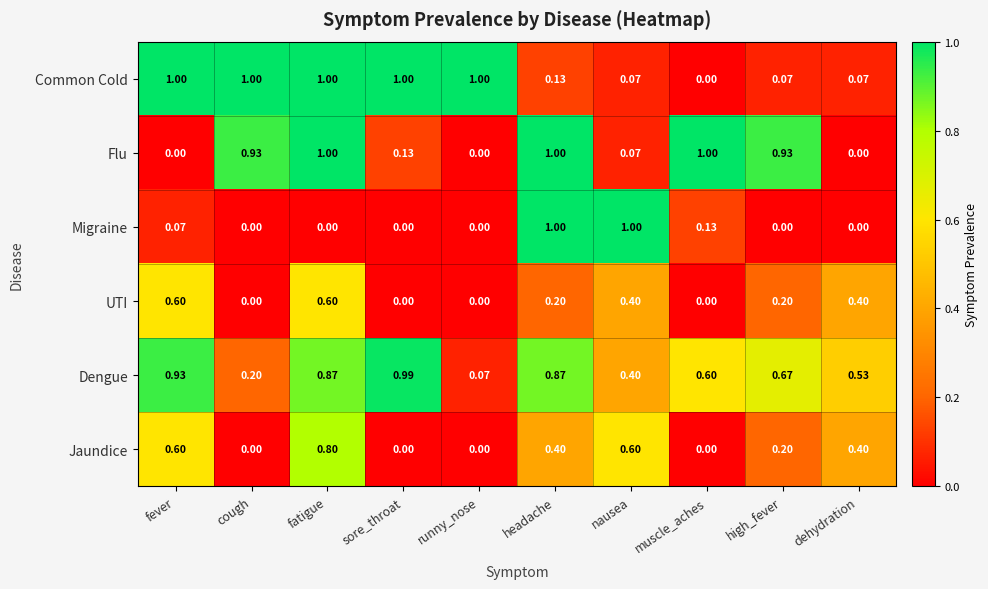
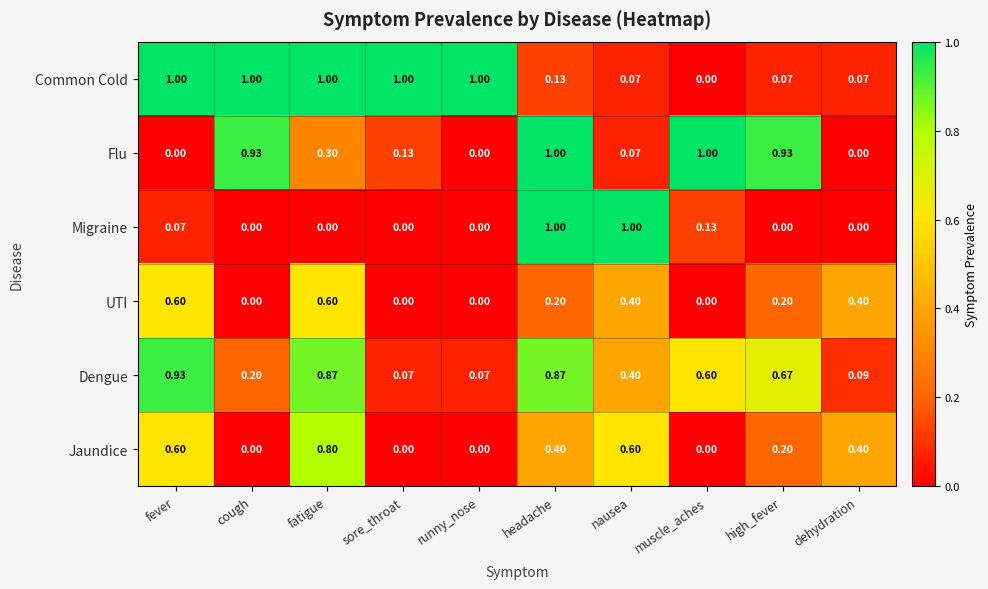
  {
    "Common Cold": {
      "fever": 1.00,
      "cough": 1.00,
      "fatigue": 1.00,
      "sore_throat": 1.00,
      "runny_nose": 1.00,
      "headache": 0.13,
      "nausea": 0.07,
      "muscle_aches": 0.00,
      "high_fever": 0.07,
      "dehydration": 0.07
    },
    "Flu": {
      "fever": 0.00,
      "cough": 0.93,
-     "fatigue": 1.00,
+     "fatigue": 0.30,
      "sore_throat": 0.13,
      "runny_nose": 0.00,
      "headache": 1.00,
      "nausea": 0.07,
      "muscle_aches": 1.00,
      "high_fever": 0.93,
      "dehydration": 0.00
    },
    "Migraine": {
      "fever": 0.07,
      "cough": 0.00,
      "fatigue": 0.00,
      "sore_throat": 0.00,
      "runny_nose": 0.00,
      "headache": 1.00,
      "nausea": 1.00,
      "muscle_aches": 0.13,
      "high_fever": 0.00,
      "dehydration": 0.00
    },
    "UTI": {
      "fever": 0.60,
      "cough": 0.00,
      "fatigue": 0.60,
      "sore_throat": 0.00,
      "runny_nose": 0.00,
      "headache": 0.20,
      "nausea": 0.40,
      "muscle_aches": 0.00,
      "high_fever": 0.20,
      "dehydration": 0.40
    },
    "Dengue": {
      "fever": 0.93,
      "cough": 0.20,
      "fatigue": 0.87,
-     "sore_throat": 0.99,
+     "sore_throat": 0.07,
      "runny_nose": 0.07,
      "headache": 0.87,
      "nausea": 0.40,
      "muscle_aches": 0.60,
      "high_fever": 0.67,
-     "dehydration": 0.53
+     "dehydration": 0.09
    },
    "Jaundice": {
      "fever": 0.60,
      "cough": 0.00,
      "fatigue": 0.80,
      "sore_throat": 0.00,
      "runny_nose": 0.00,
      "headache": 0.40,
      "nausea": 0.60,
      "muscle_aches": 0.00,
      "high_fever": 0.20,
      "dehydration": 0.40
    }
  }
